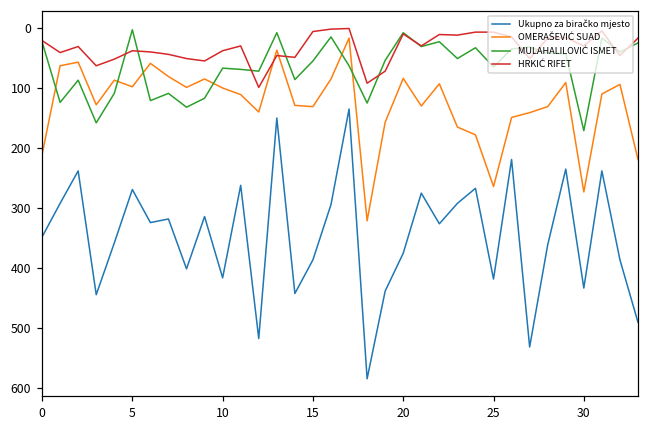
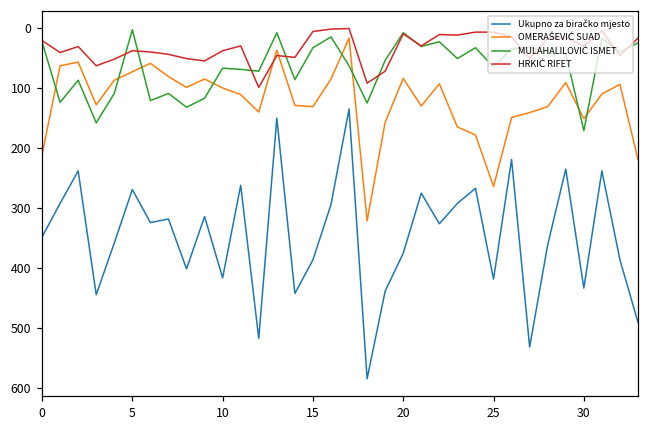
  {
    "Ukupno za biračko mjesto": {
      "0": 350,
      "5": 270,
      "10": 420,
      "15": 390,
      "20": 380,
      "25": 420,
      "30": 430
    },
    "OMERAŠEVIĆ SUAD": {
      "0": 210,
-     "5": 100,
+     "5": 70,
      "10": 100,
      "15": 130,
      "20": 80,
      "25": 260,
-     "30": 270
+     "30": 150
    },
    "MULAHALILOVIĆ ISMET": {
      "5": 0,
      "10": 70,
-     "15": 60,
+     "15": 30,
      "30": 170
    },
    "HRKIĆ RIFET": {
      "5": 40,
      "10": 40,
      "15": 10
    }
  }
